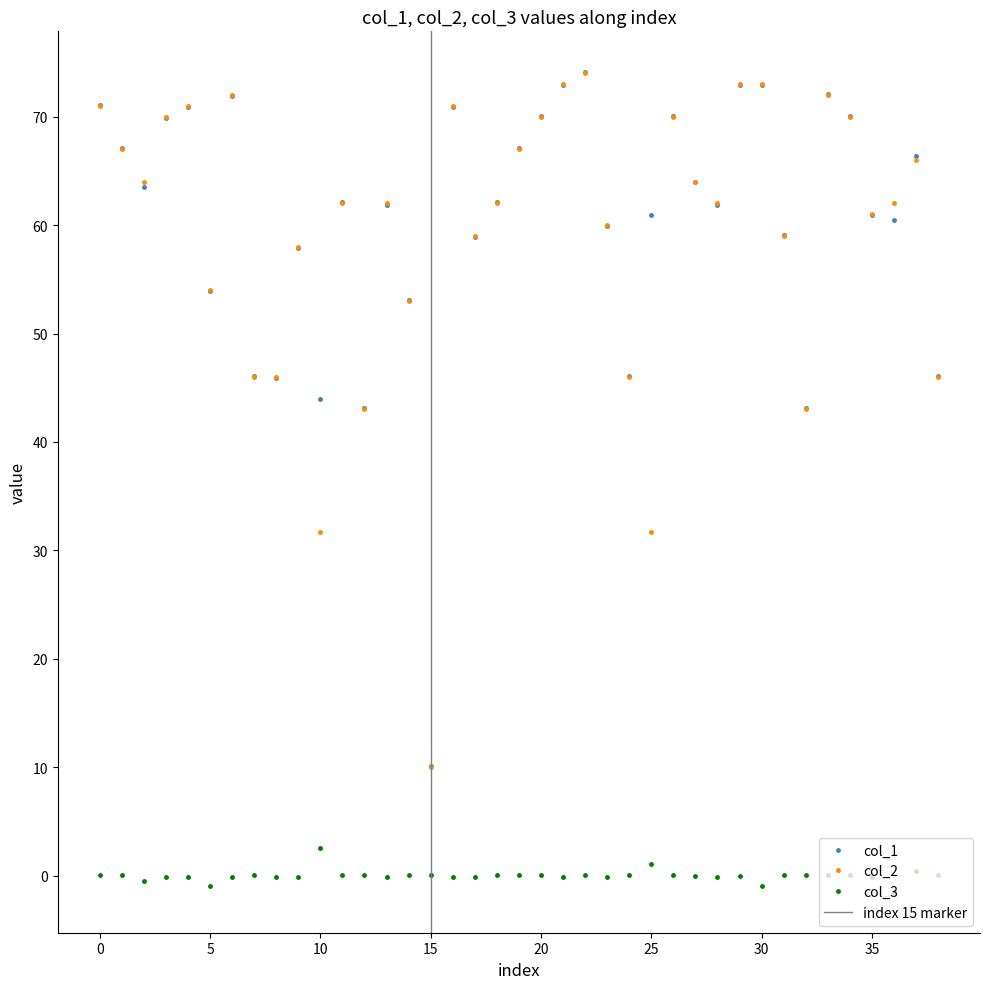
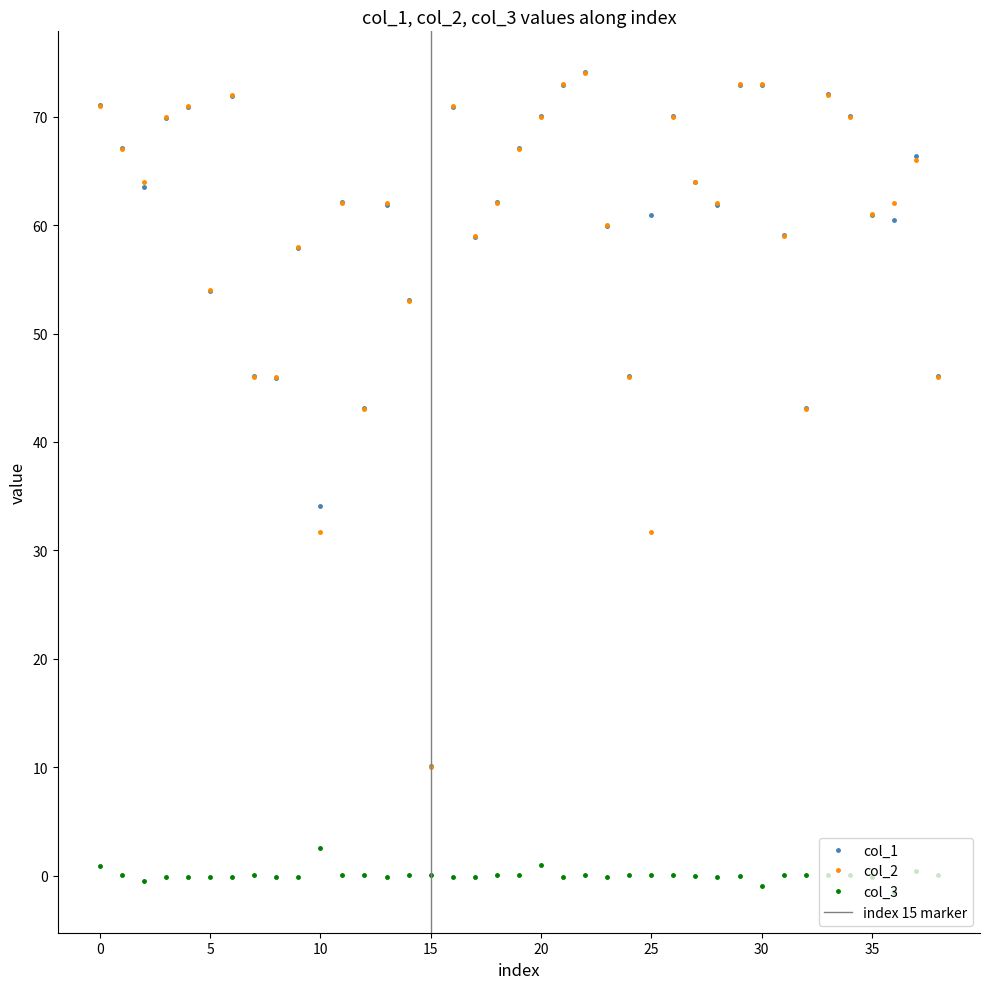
  {
    "col_1": {
-     "10": 44.0,
+     "10": 34.1,
      "25": 60.9
    },
    "col_2": {
      "10": 31.7,
      "25": 31.7
    },
    "col_3": {
-     "0": 0.1,
-     "5": -0.9,
+     "0": 0.9,
+     "5": -0.1,
      "10": 2.6,
      "15": 0.1,
-     "20": 0.1,
-     "25": 1.1,
+     "20": 1.0,
+     "25": 0.1,
      "30": -0.9
    }
  }
